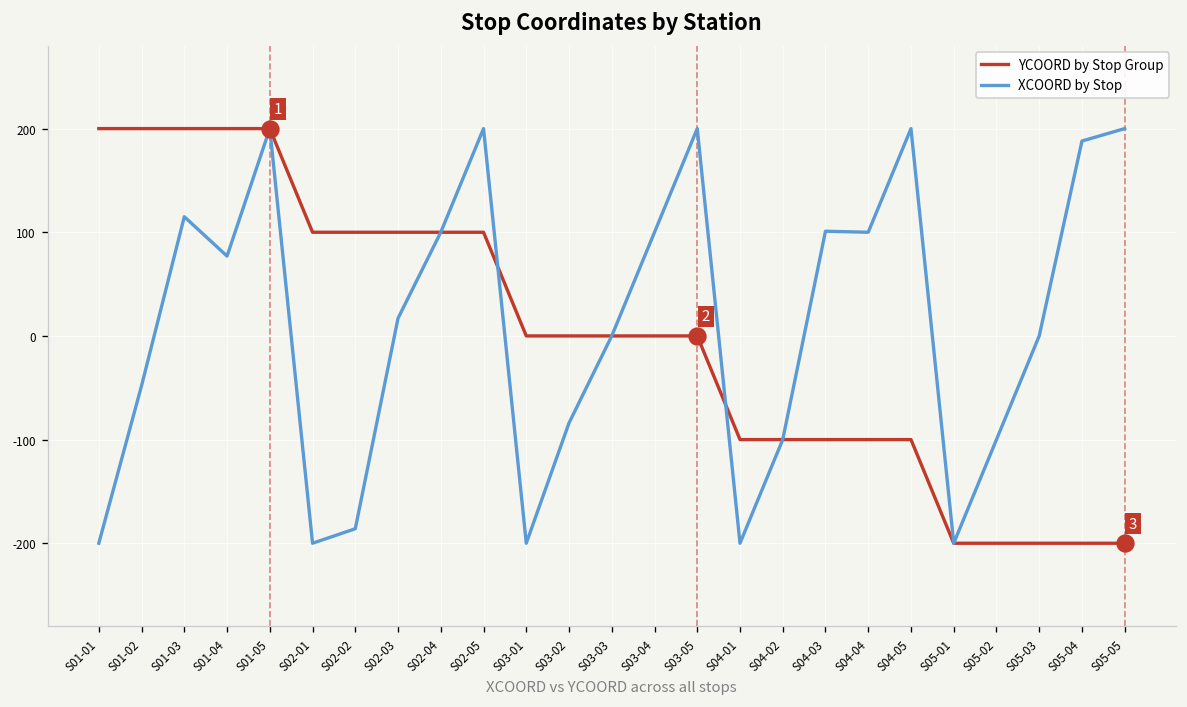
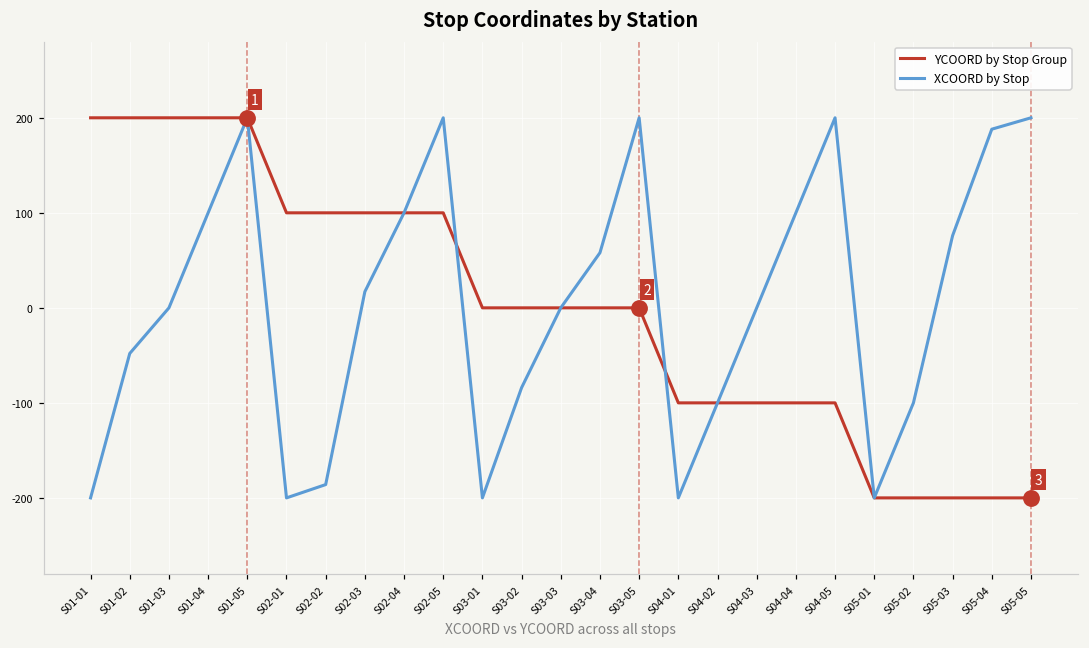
  {
    "XCOORD by Stop": {
      "S01-01": -200,
      "S01-02": -50,
-     "S01-03": 120,
-     "S01-04": 80,
+     "S01-03": 0,
+     "S01-04": 100,
      "S02-01": -200,
      "S02-02": -190,
      "S02-03": 20,
      "S02-05": 200,
      "S03-01": -200,
      "S03-02": -80,
-     "S03-04": 100,
+     "S03-04": 60,
      "S03-05": 200,
      "S04-01": -200,
-     "S04-03": 100,
+     "S04-03": 0,
      "S04-04": 100,
      "S04-05": 200,
      "S05-02": -100,
-     "S05-03": 0,
+     "S05-03": 80,
      "S05-04": 190,
      "S05-05": 200
    }
  }
